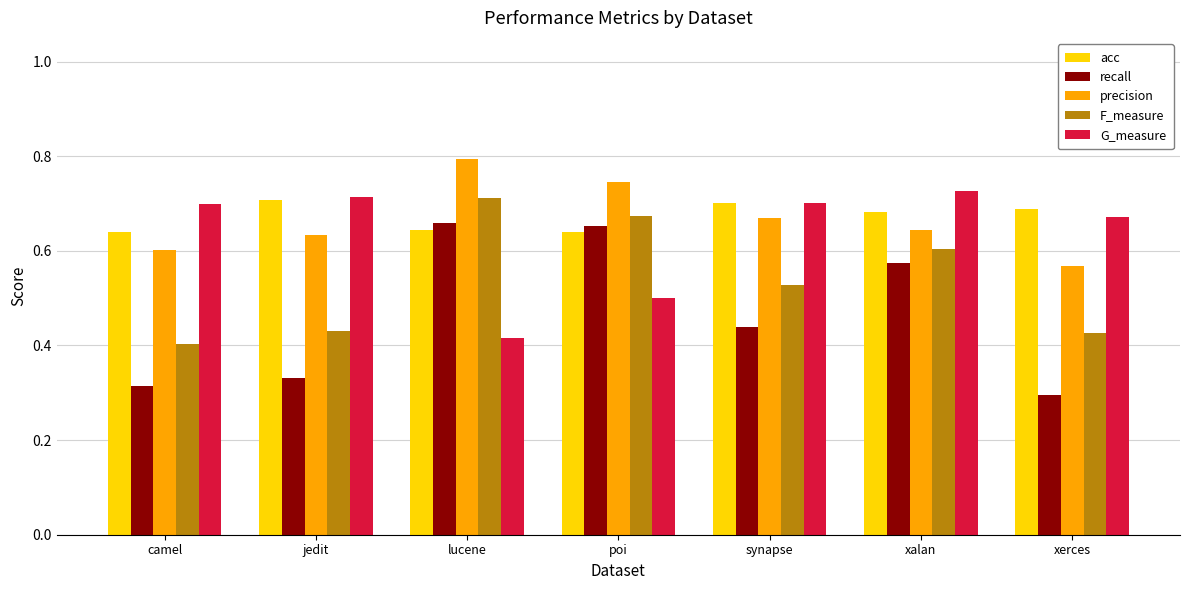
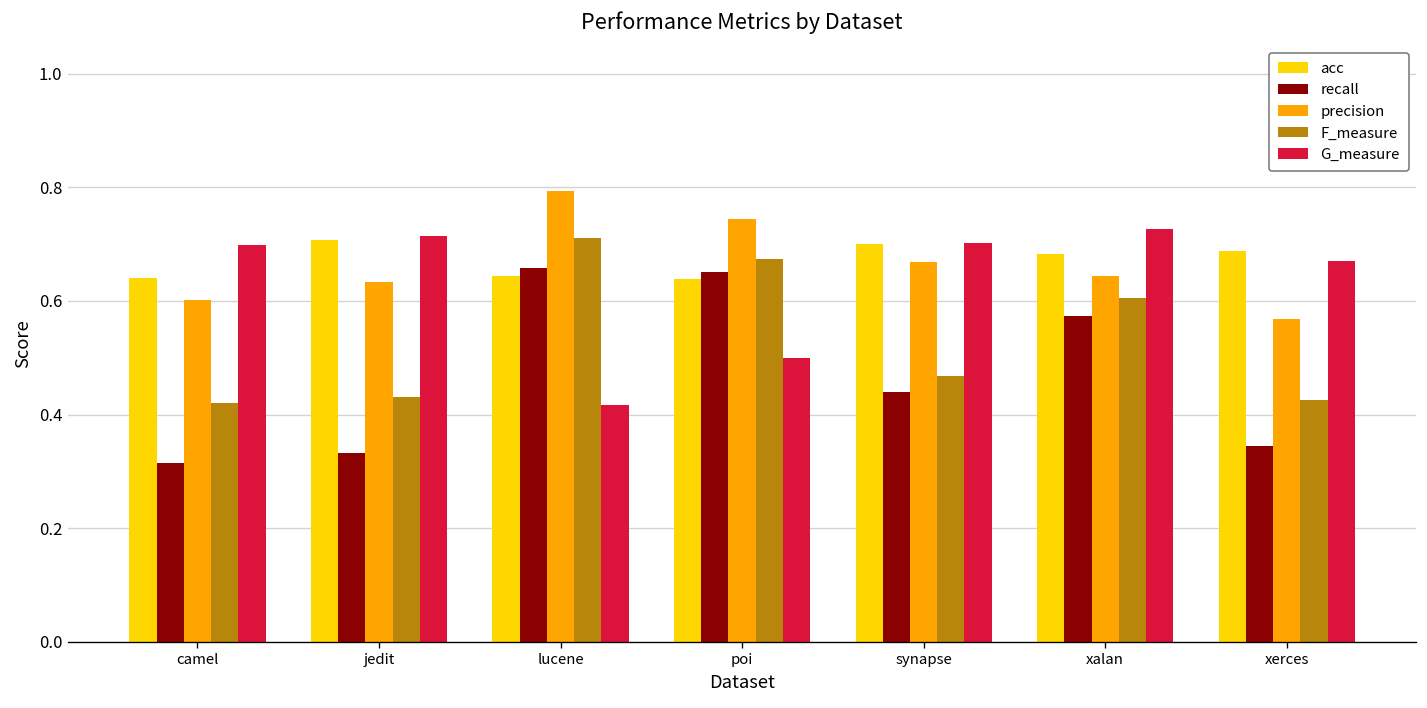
  {
    "recall": {
      "camel": 0.32,
      "jedit": 0.33,
      "lucene": 0.66,
      "poi": 0.65,
      "synapse": 0.44,
      "xalan": 0.57,
-     "xerces": 0.29
+     "xerces": 0.34
    },
    "F_measure": {
-     "camel": 0.40,
+     "camel": 0.42,
      "jedit": 0.43,
      "lucene": 0.71,
      "poi": 0.67,
-     "synapse": 0.53,
+     "synapse": 0.47,
      "xalan": 0.60,
      "xerces": 0.43
    },
    "G_measure": {
      "camel": 0.70,
      "jedit": 0.71,
      "lucene": 0.42,
      "poi": 0.50,
      "synapse": 0.70,
      "xalan": 0.73,
      "xerces": 0.67
    }
  }
